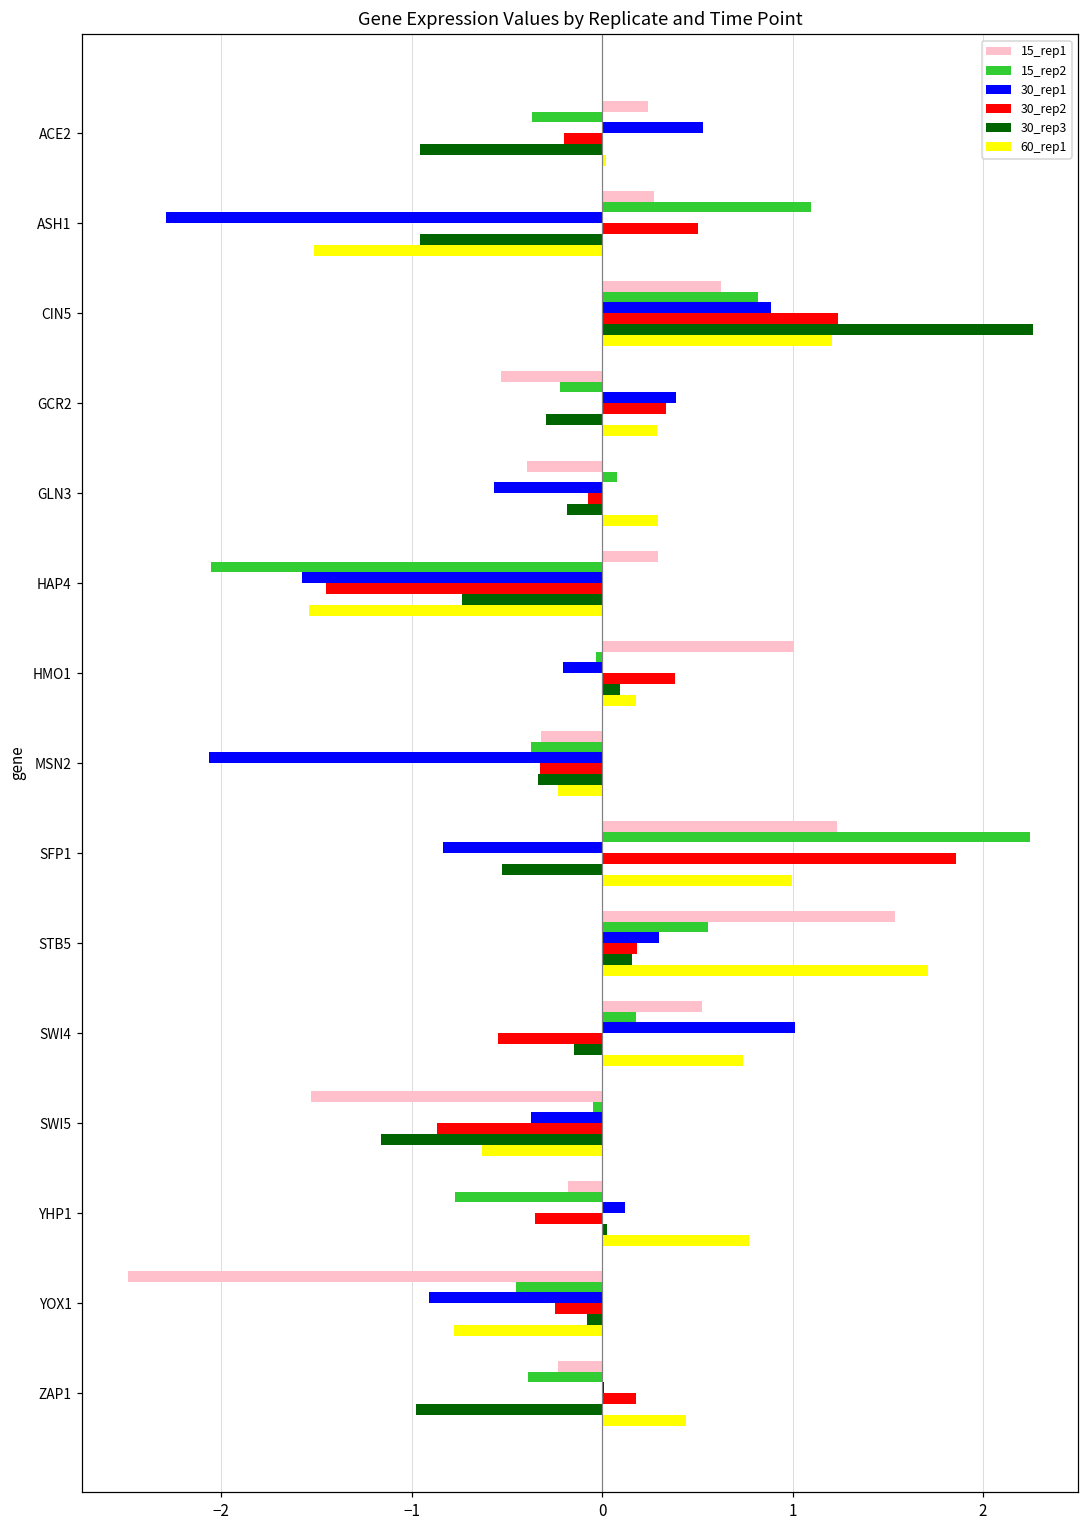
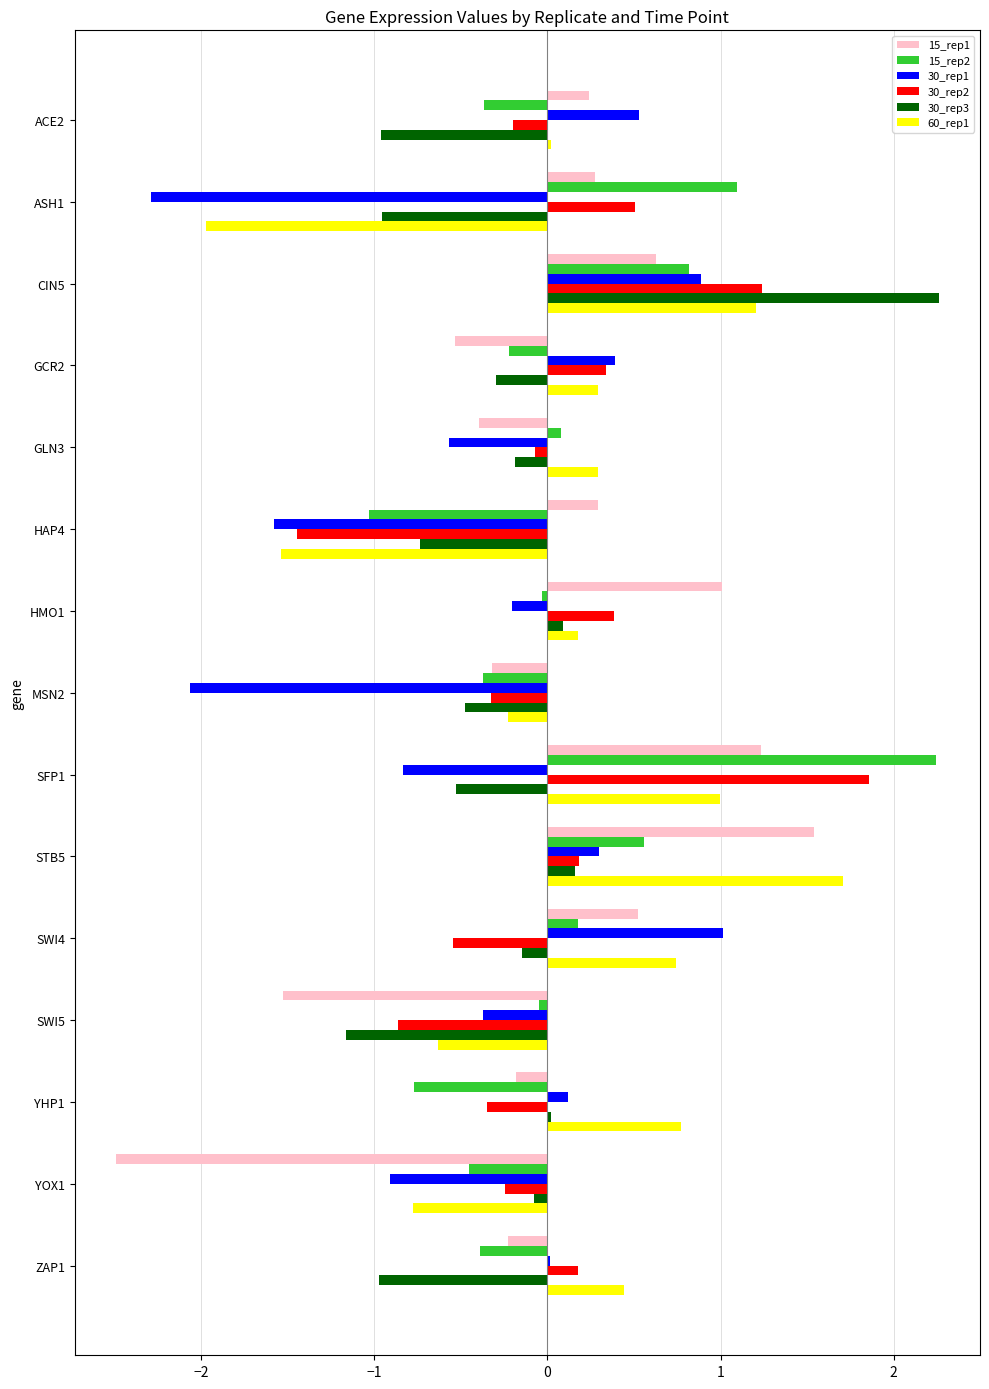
  {
    "15_rep1": {
      "ACE2": 0.24,
      "ASH1": 0.27,
      "CIN5": 0.62,
      "GCR2": -0.53,
      "GLN3": -0.39,
      "HAP4": 0.29,
      "HMO1": 1.01,
      "MSN2": -0.32,
      "SFP1": 1.23,
      "STB5": 1.54,
      "SWI4": 0.52,
      "SWI5": -1.53,
      "YHP1": -0.18,
      "YOX1": -2.49,
      "ZAP1": -0.23
    },
    "15_rep2": {
      "ACE2": -0.37,
      "ASH1": 1.10,
      "CIN5": 0.82,
      "GCR2": -0.22,
      "GLN3": 0.08,
-     "HAP4": -2.06,
+     "HAP4": -1.03,
      "HMO1": -0.03,
      "MSN2": -0.37,
      "SFP1": 2.24,
      "STB5": 0.56,
      "SWI4": 0.18,
      "SWI5": -0.05,
      "YHP1": -0.77,
      "YOX1": -0.45,
      "ZAP1": -0.39
    },
    "30_rep1": {
      "ACE2": 0.53,
      "ASH1": -2.29,
      "CIN5": 0.89,
      "GCR2": 0.39,
      "GLN3": -0.57,
      "HAP4": -1.58,
      "HMO1": -0.21,
      "MSN2": -2.06,
      "SFP1": -0.83,
      "STB5": 0.30,
      "SWI4": 1.01,
      "SWI5": -0.37,
      "YHP1": 0.12,
      "YOX1": -0.91
    },
    "30_rep2": {
      "ACE2": -0.20,
      "ASH1": 0.50,
      "CIN5": 1.24,
      "GCR2": 0.34,
      "GLN3": -0.07,
      "HAP4": -1.45,
      "HMO1": 0.38,
      "MSN2": -0.32,
      "SFP1": 1.86,
      "STB5": 0.18,
      "SWI4": -0.55,
      "SWI5": -0.87,
      "YHP1": -0.35,
      "YOX1": -0.25,
      "ZAP1": 0.18
    },
    "30_rep3": {
      "ACE2": -0.96,
      "ASH1": -0.96,
      "CIN5": 2.26,
      "GCR2": -0.30,
      "GLN3": -0.19,
      "HAP4": -0.74,
      "HMO1": 0.09,
-     "MSN2": -0.34,
+     "MSN2": -0.48,
      "SFP1": -0.53,
      "STB5": 0.16,
      "SWI4": -0.15,
      "SWI5": -1.16,
      "YHP1": 0.02,
      "YOX1": -0.08,
      "ZAP1": -0.98
    },
    "60_rep1": {
      "ACE2": 0.02,
-     "ASH1": -1.52,
+     "ASH1": -1.97,
      "CIN5": 1.21,
      "GCR2": 0.29,
      "GLN3": 0.29,
      "HAP4": -1.54,
      "HMO1": 0.18,
      "MSN2": -0.23,
      "SFP1": 1.00,
      "STB5": 1.71,
      "SWI4": 0.74,
      "SWI5": -0.63,
      "YHP1": 0.77,
      "YOX1": -0.78,
      "ZAP1": 0.44
    }
  }
